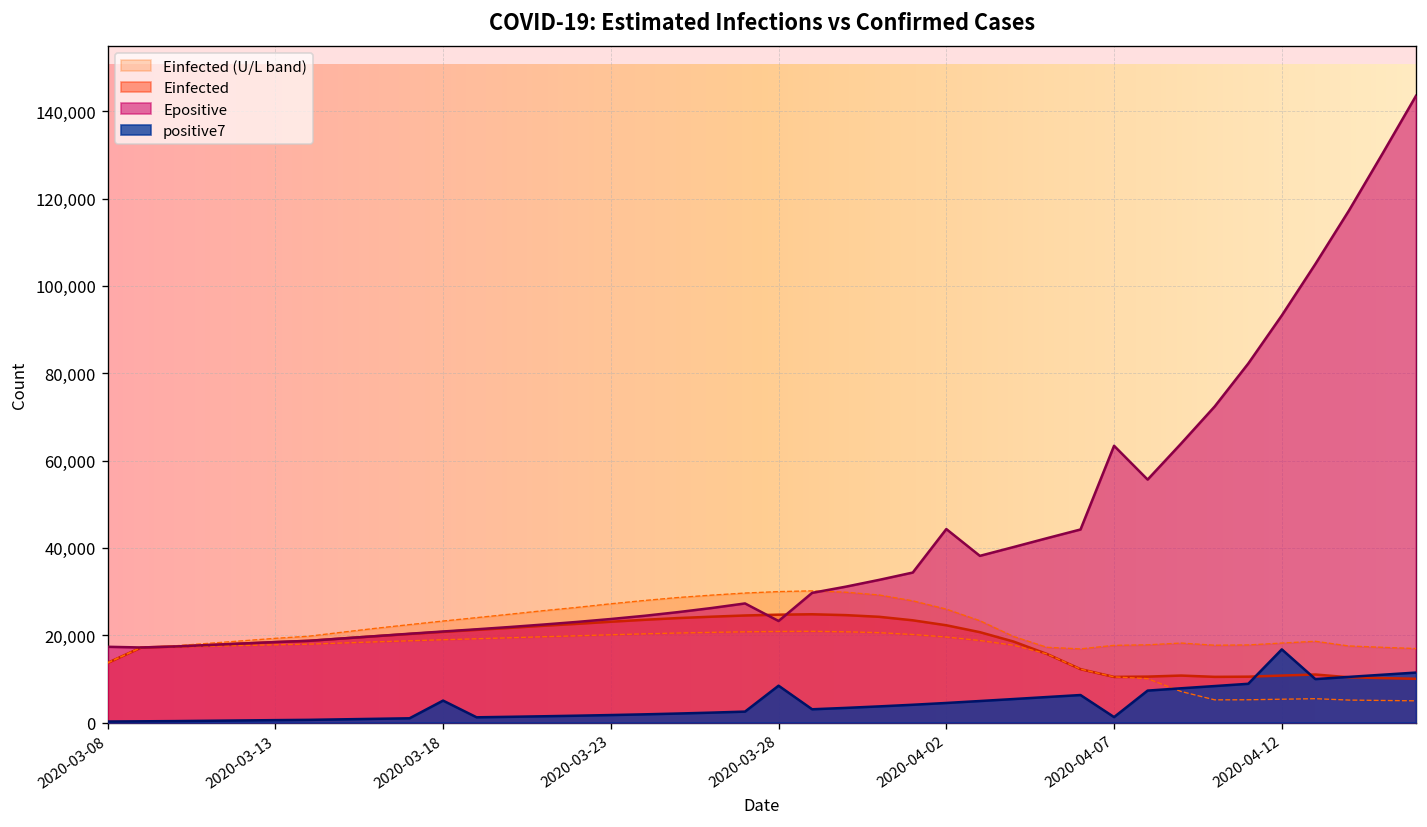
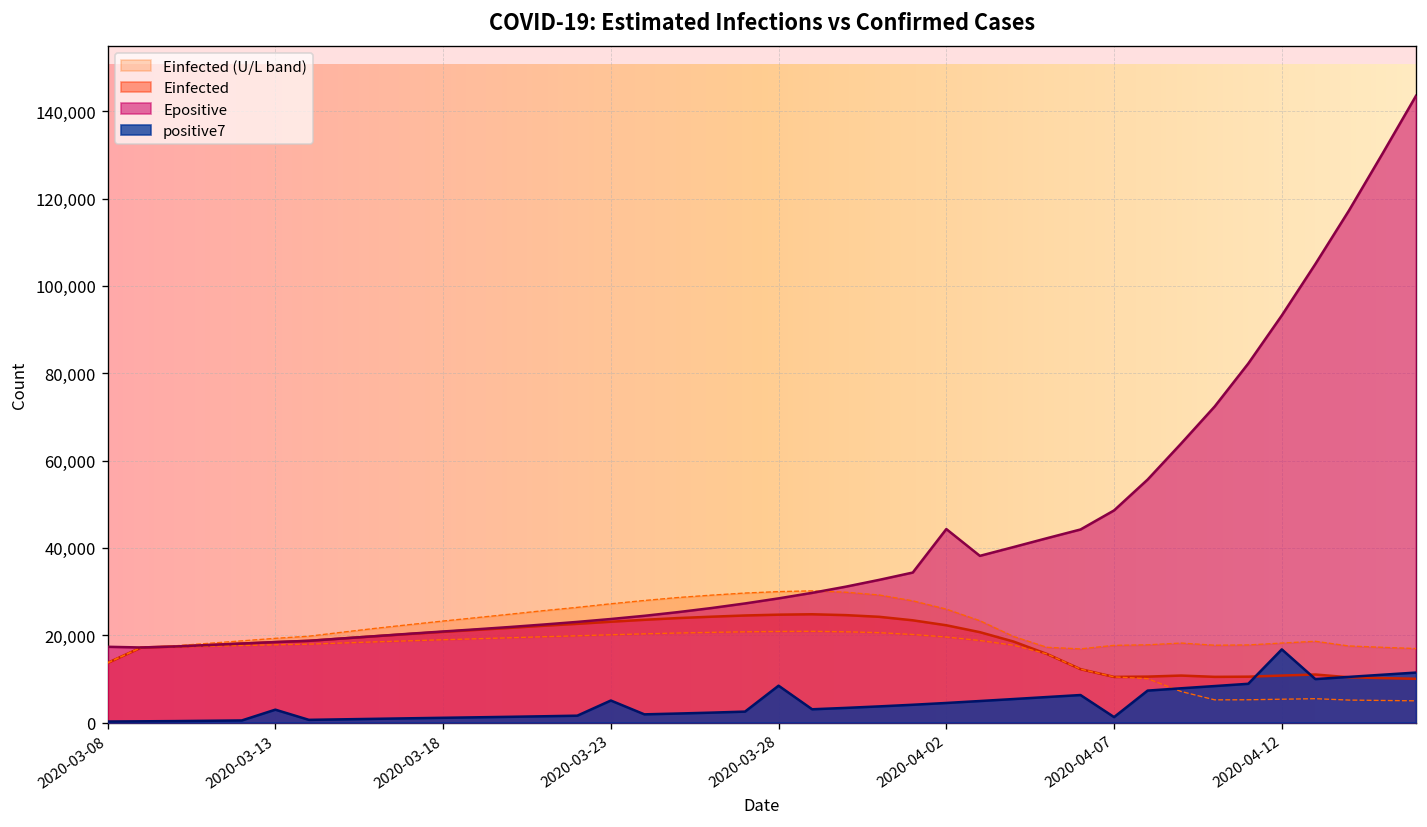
  {
    "Epositive": {
      "2020-03-08": "17,000",
-     "2020-03-28": "23,000",
+     "2020-03-28": "28,000",
      "2020-04-02": "44,000",
-     "2020-04-07": "63,000",
+     "2020-04-07": "49,000",
      "2020-04-12": "93,000"
    },
    "positive7": {
      "2020-03-08": "0",
-     "2020-03-13": "1,000",
-     "2020-03-18": "5,000",
-     "2020-03-23": "2,000",
+     "2020-03-13": "3,000",
+     "2020-03-18": "1,000",
+     "2020-03-23": "5,000",
      "2020-03-28": "8,000",
      "2020-04-02": "4,000",
      "2020-04-07": "1,000",
      "2020-04-12": "17,000"
    }
  }
